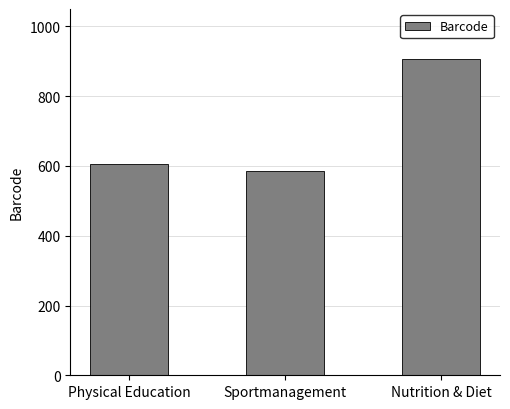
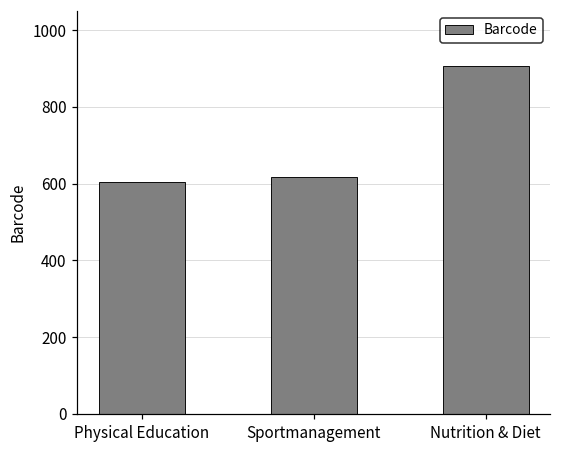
  {
    "Physical Education": 610,
-   "Sportmanagement": 590,
+   "Sportmanagement": 620,
    "Nutrition & Diet": 910
  }
